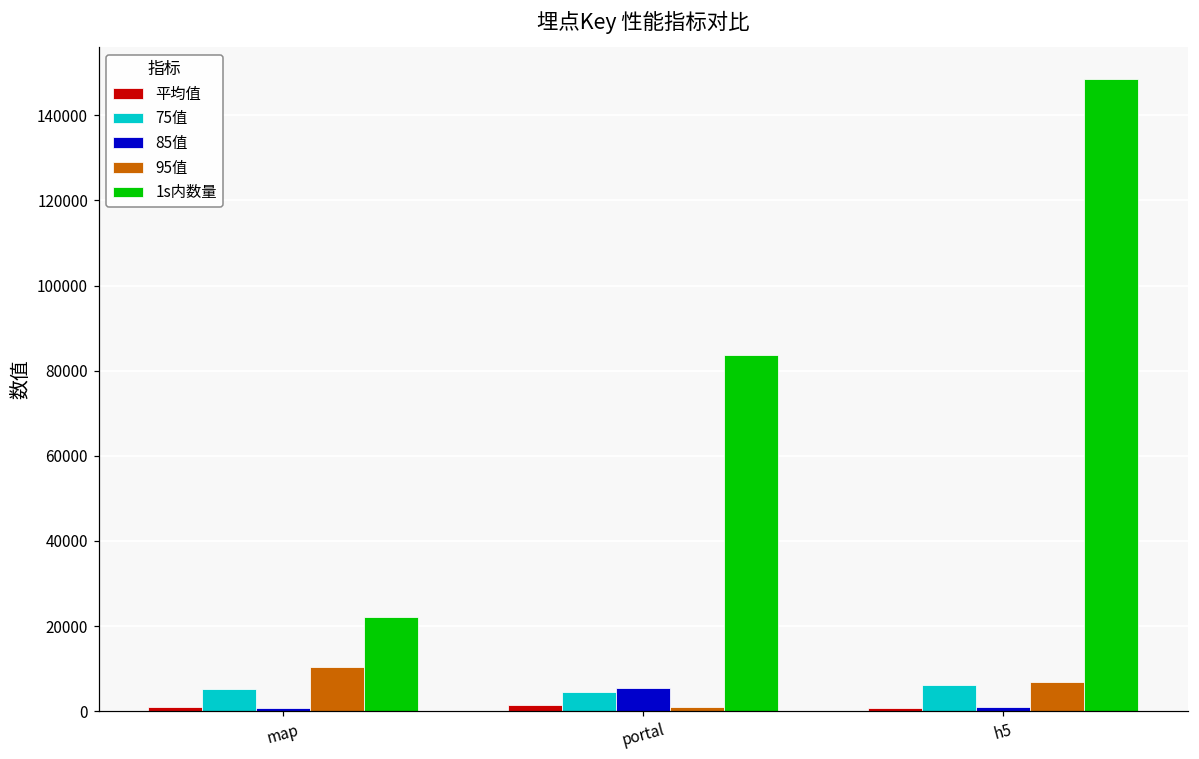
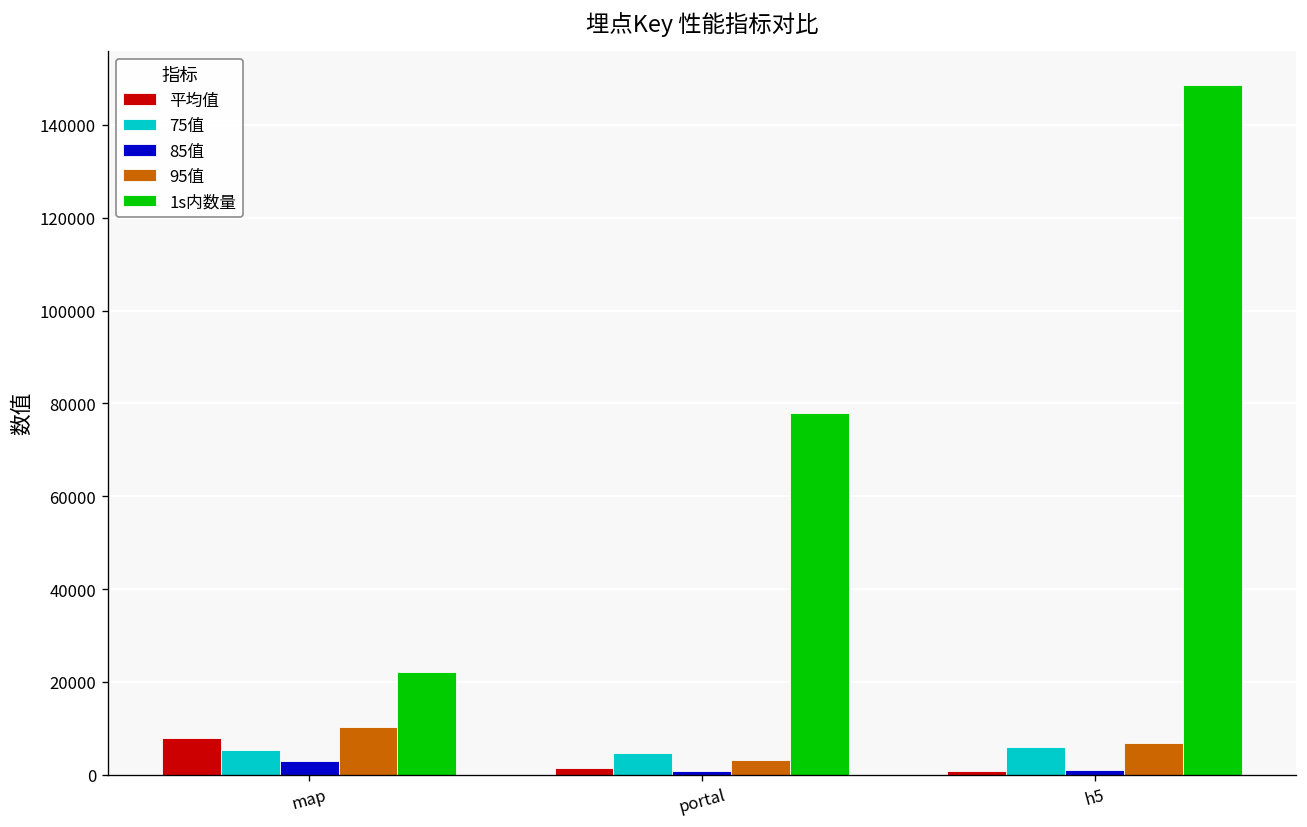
  {
    "平均值": {
-     "map": 1000,
+     "map": 8000,
      "portal": 1000,
      "h5": 1000
    },
    "75值": {
      "map": 5000,
      "portal": 5000,
      "h5": 6000
    },
    "85值": {
-     "map": 1000,
-     "portal": 5000,
+     "map": 3000,
+     "portal": 1000,
      "h5": 1000
    },
    "95值": {
      "map": 10000,
-     "portal": 1000,
+     "portal": 3000,
      "h5": 7000
    },
    "1s内数量": {
      "map": 22000,
-     "portal": 84000,
+     "portal": 78000,
      "h5": 149000
    }
  }
